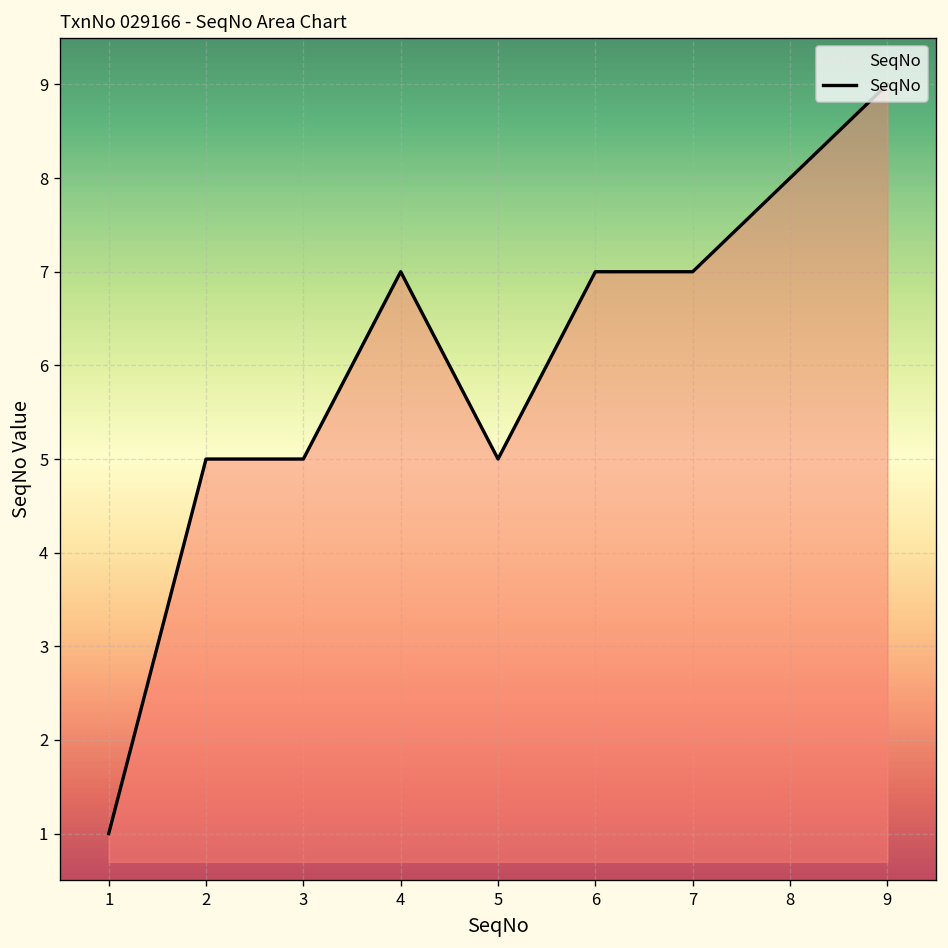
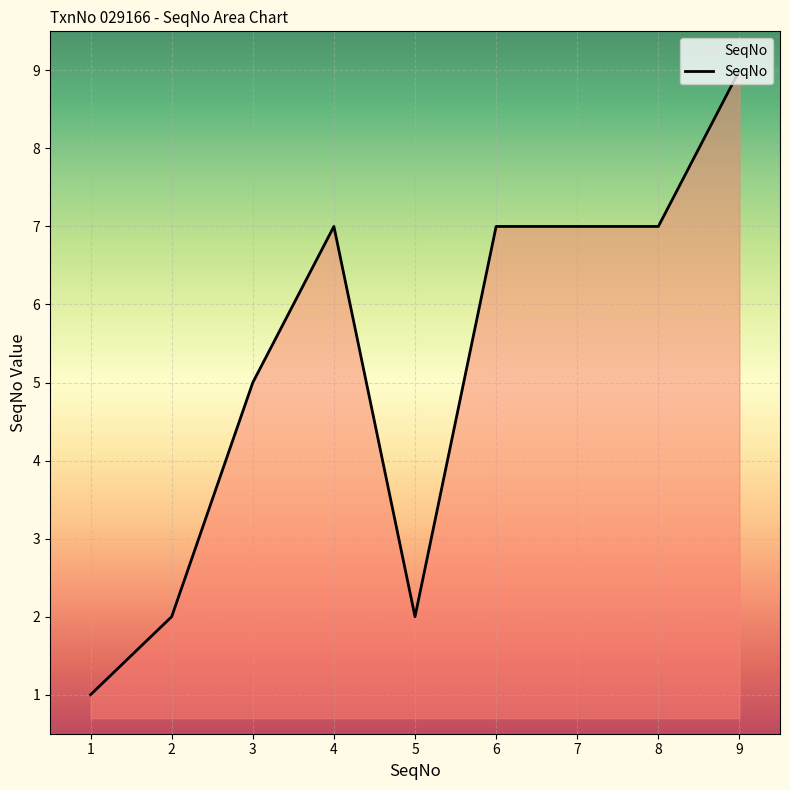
  {
    "1": 1,
-   "2": 5,
+   "2": 2,
    "3": 5,
    "4": 7,
-   "5": 5,
+   "5": 2,
    "6": 7,
    "7": 7,
-   "8": 8
+   "8": 7
  }
